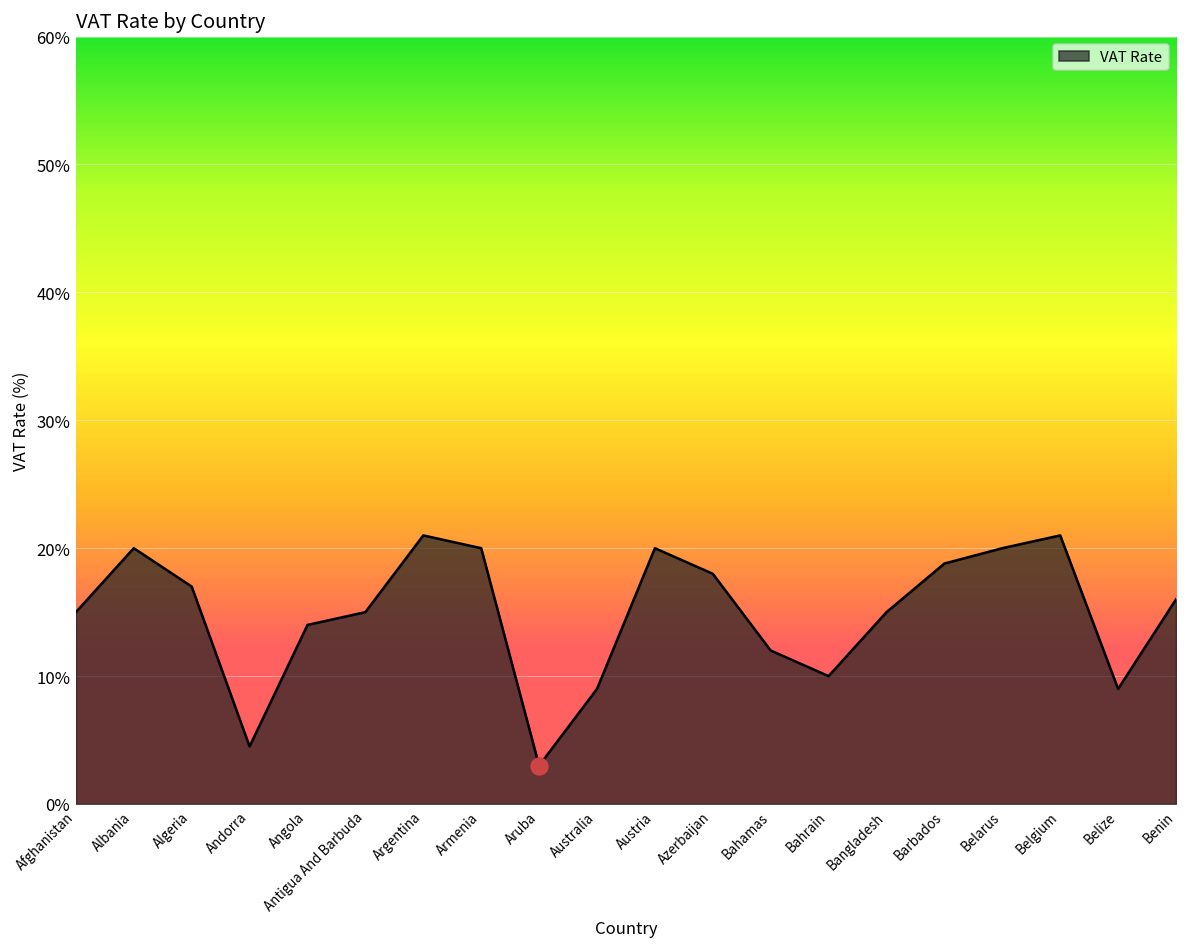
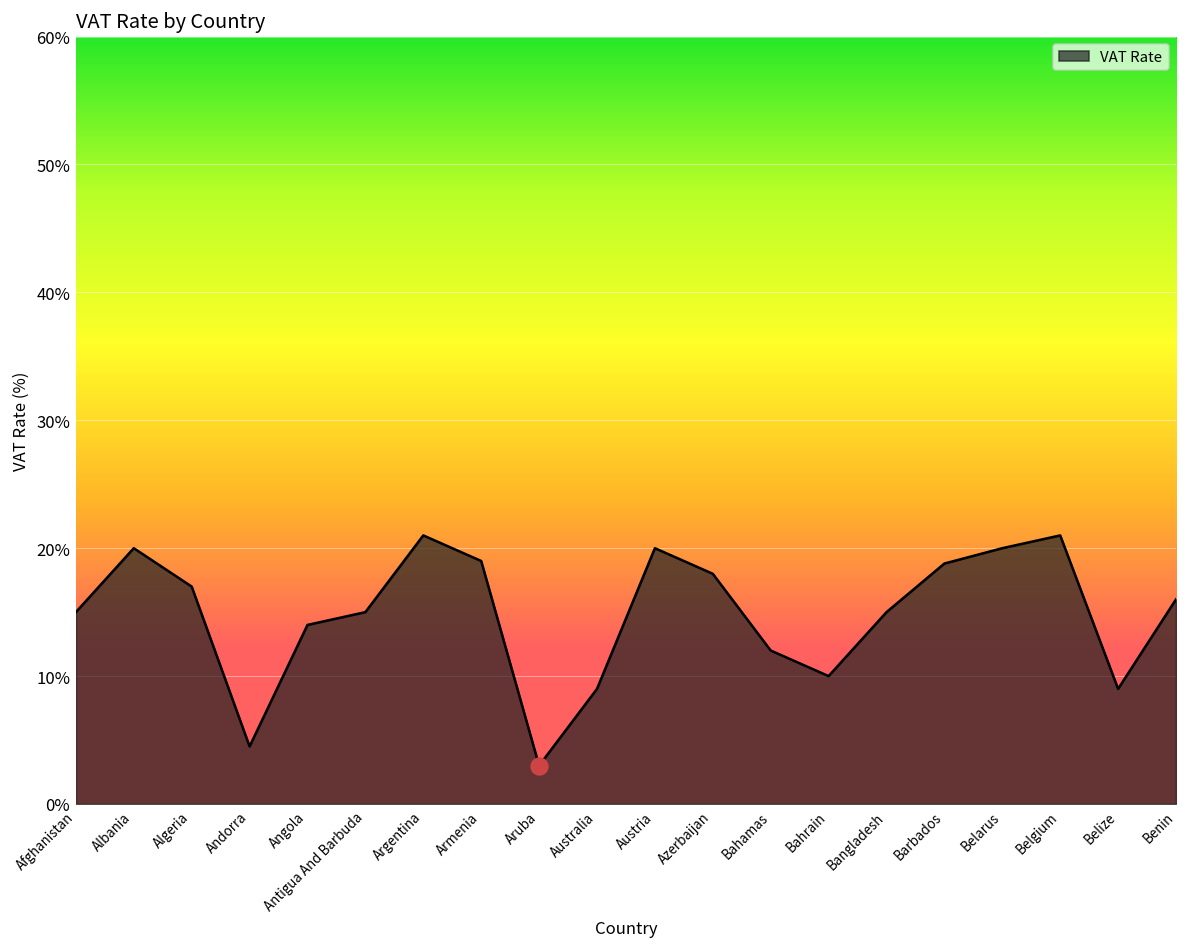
  {
    "VAT Rate": {
      "Afghanistan": "15%",
      "Albania": "20%",
      "Algeria": "17%",
      "Andorra": "4.5%",
      "Angola": "14%",
      "Antigua And Barbuda": "15%",
      "Argentina": "21%",
-     "Armenia": "20%",
+     "Armenia": "19%",
      "Australia": "9%",
      "Austria": "20%",
      "Azerbaijan": "18%",
      "Bahamas": "12%",
      "Bahrain": "10%",
      "Bangladesh": "15%",
      "Barbados": "19%",
      "Belarus": "20%",
      "Belgium": "21%",
      "Belize": "9%",
      "Benin": "16%"
    }
  }
